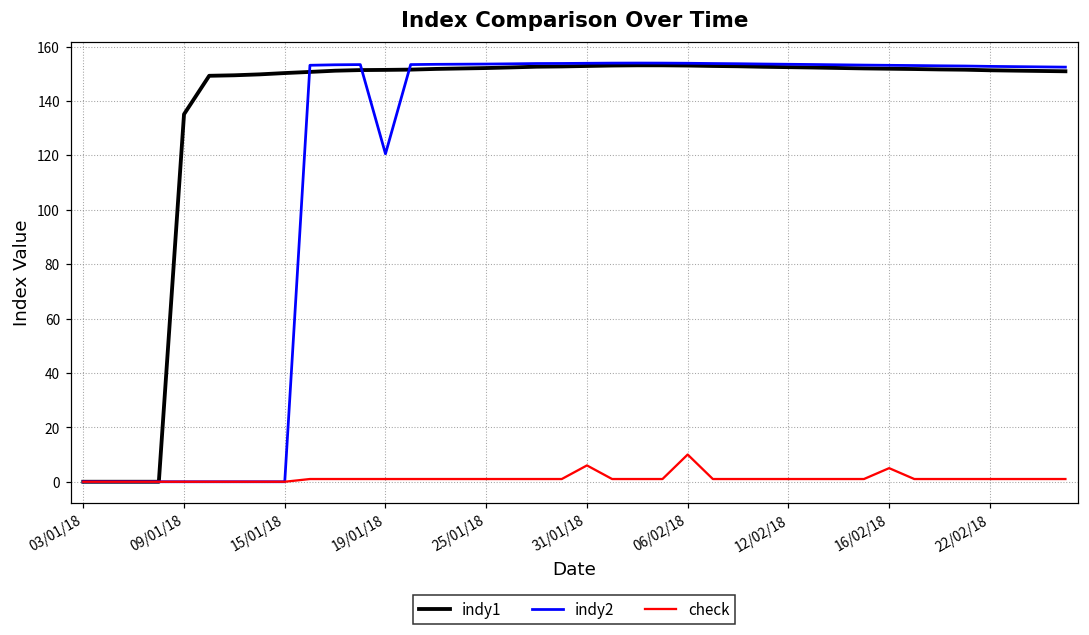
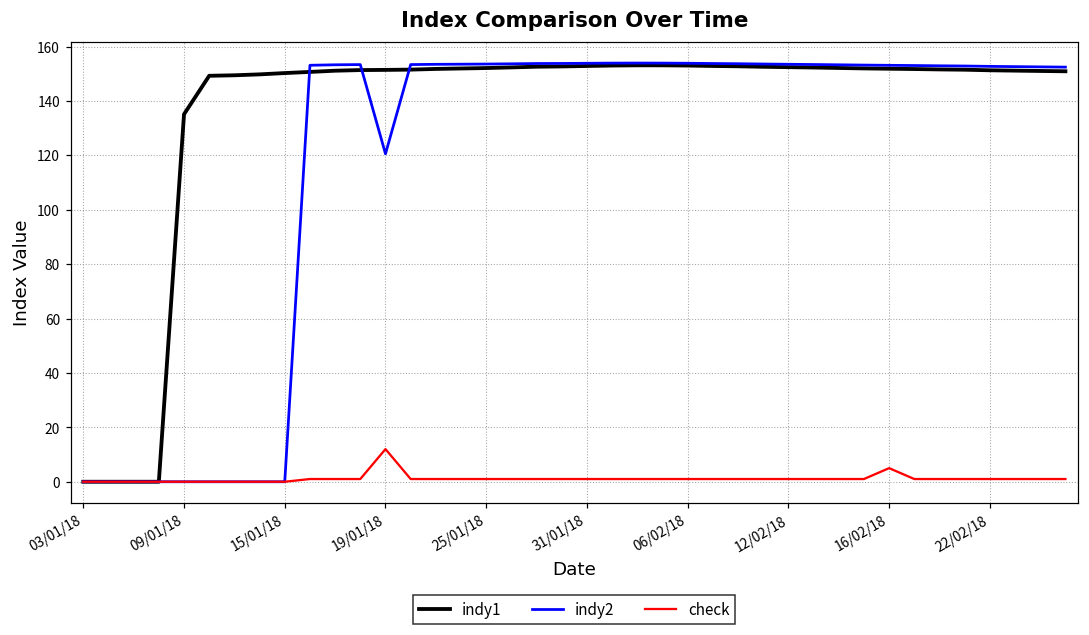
  {
    "indy1": {
      "09/01/18": 135,
      "15/01/18": 150,
      "19/01/18": 151,
      "25/01/18": 152,
      "12/02/18": 152,
      "16/02/18": 152,
      "22/02/18": 151
    },
    "indy2": {
      "19/01/18": 121,
      "25/01/18": 154,
      "12/02/18": 153,
      "16/02/18": 153,
      "22/02/18": 153
    },
    "check": {
-     "19/01/18": 1,
+     "19/01/18": 12,
      "25/01/18": 1,
-     "31/01/18": 6,
-     "06/02/18": 10,
+     "31/01/18": 1,
+     "06/02/18": 1,
      "12/02/18": 1,
      "16/02/18": 5,
      "22/02/18": 1
    }
  }
